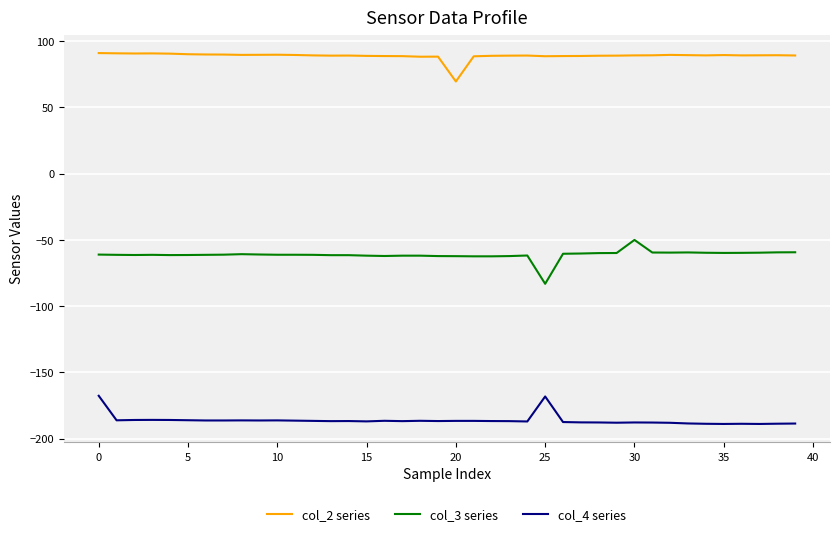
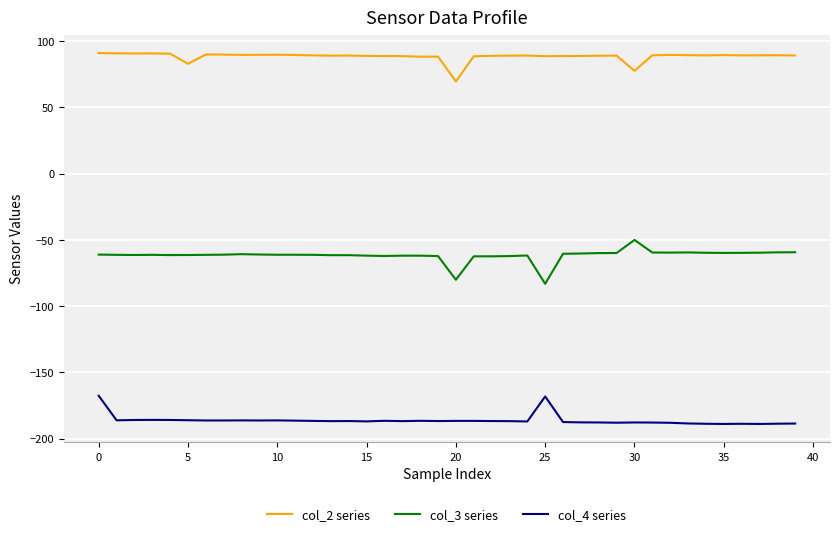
  {
    "col_2 series": {
      "0": 91,
-     "5": 90,
+     "5": 83,
      "10": 90,
      "15": 89,
      "20": 70,
      "25": 89,
-     "30": 89,
+     "30": 78,
      "35": 89
    },
    "col_3 series": {
      "0": -61,
      "5": -61,
      "10": -61,
      "15": -62,
-     "20": -62,
+     "20": -80,
      "25": -83,
      "30": -50,
      "35": -60
    },
    "col_4 series": {
      "0": -168,
      "5": -186,
      "10": -186,
      "15": -187,
      "20": -187,
      "25": -168,
      "30": -188,
      "35": -189
    }
  }
